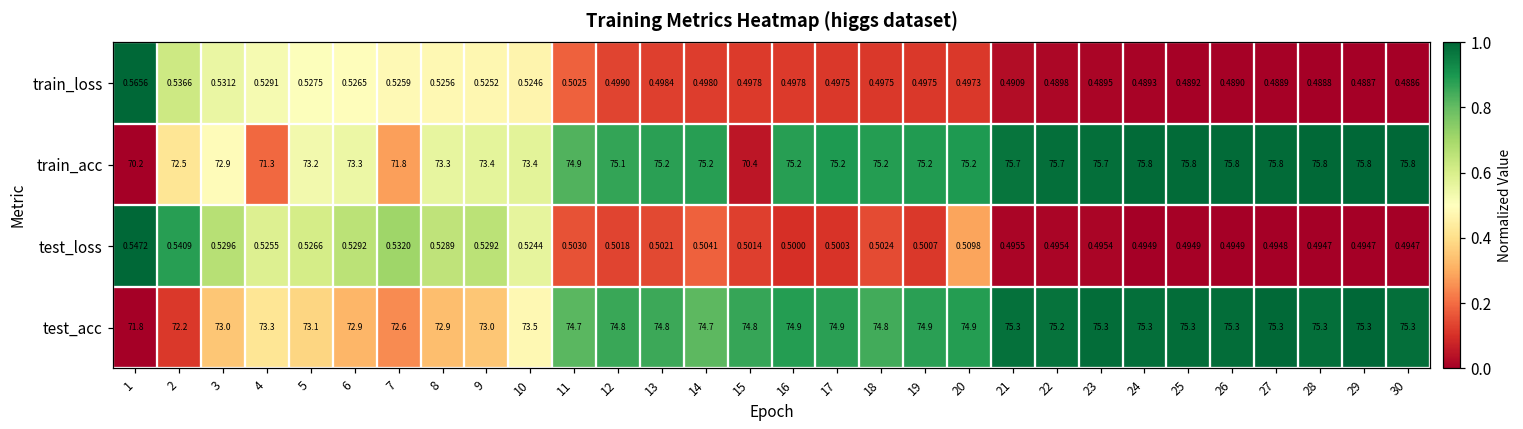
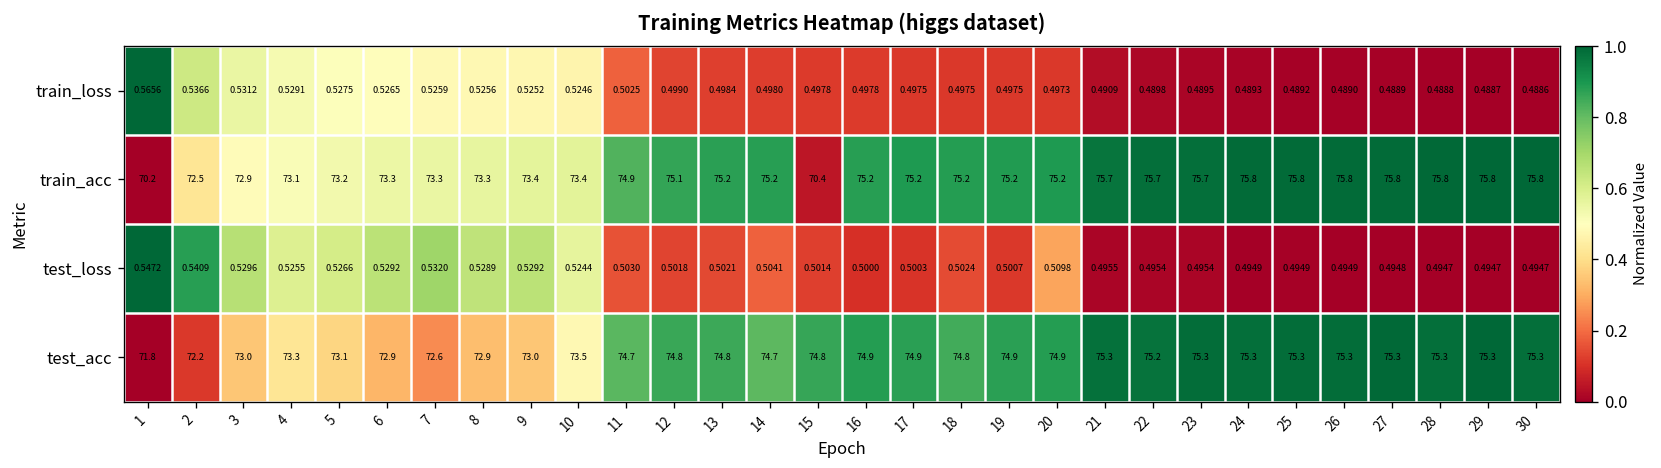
  {
    "train_loss": {
      "1": 0.5656,
      "2": 0.5366,
      "3": 0.5312,
      "4": 0.5291,
      "5": 0.5275,
      "6": 0.5265,
      "7": 0.5259,
      "8": 0.5256,
      "9": 0.5252,
      "10": 0.5246,
      "11": 0.5025,
      "12": 0.4990,
      "13": 0.4984,
      "14": 0.4980,
      "15": 0.4978,
      "16": 0.4978,
      "17": 0.4975,
      "18": 0.4975,
      "19": 0.4975,
      "20": 0.4973,
      "21": 0.4909,
      "22": 0.4898,
      "23": 0.4895,
      "24": 0.4893,
      "25": 0.4892,
      "26": 0.4890,
      "27": 0.4889,
      "28": 0.4888,
      "29": 0.4887,
      "30": 0.4886
    },
    "train_acc": {
      "1": 70.2,
      "2": 72.5,
      "3": 72.9,
-     "4": 71.3,
+     "4": 73.1,
      "5": 73.2,
      "6": 73.3,
-     "7": 71.8,
+     "7": 73.3,
      "8": 73.3,
      "9": 73.4,
      "10": 73.4,
      "11": 74.9,
      "12": 75.1,
      "13": 75.2,
      "14": 75.2,
      "15": 70.4,
      "16": 75.2,
      "17": 75.2,
      "18": 75.2,
      "19": 75.2,
      "20": 75.2,
      "21": 75.7,
      "22": 75.7,
      "23": 75.7,
      "24": 75.8,
      "25": 75.8,
      "26": 75.8,
      "27": 75.8,
      "28": 75.8,
      "29": 75.8,
      "30": 75.8
    },
    "test_loss": {
      "1": 0.5472,
      "2": 0.5409,
      "3": 0.5296,
      "4": 0.5255,
      "5": 0.5266,
      "6": 0.5292,
      "7": 0.5320,
      "8": 0.5289,
      "9": 0.5292,
      "10": 0.5244,
      "11": 0.5030,
      "12": 0.5018,
      "13": 0.5021,
      "14": 0.5041,
      "15": 0.5014,
      "16": 0.5000,
      "17": 0.5003,
      "18": 0.5024,
      "19": 0.5007,
      "20": 0.5098,
      "21": 0.4955,
      "22": 0.4954,
      "23": 0.4954,
      "24": 0.4949,
      "25": 0.4949,
      "26": 0.4949,
      "27": 0.4948,
      "28": 0.4947,
      "29": 0.4947,
      "30": 0.4947
    },
    "test_acc": {
      "1": 71.8,
      "2": 72.2,
      "3": 73.0,
      "4": 73.3,
      "5": 73.1,
      "6": 72.9,
      "7": 72.6,
      "8": 72.9,
      "9": 73.0,
      "10": 73.5,
      "11": 74.7,
      "12": 74.8,
      "13": 74.8,
      "14": 74.7,
      "15": 74.8,
      "16": 74.9,
      "17": 74.9,
      "18": 74.8,
      "19": 74.9,
      "20": 74.9,
      "21": 75.3,
      "22": 75.2,
      "23": 75.3,
      "24": 75.3,
      "25": 75.3,
      "26": 75.3,
      "27": 75.3,
      "28": 75.3,
      "29": 75.3,
      "30": 75.3
    }
  }
